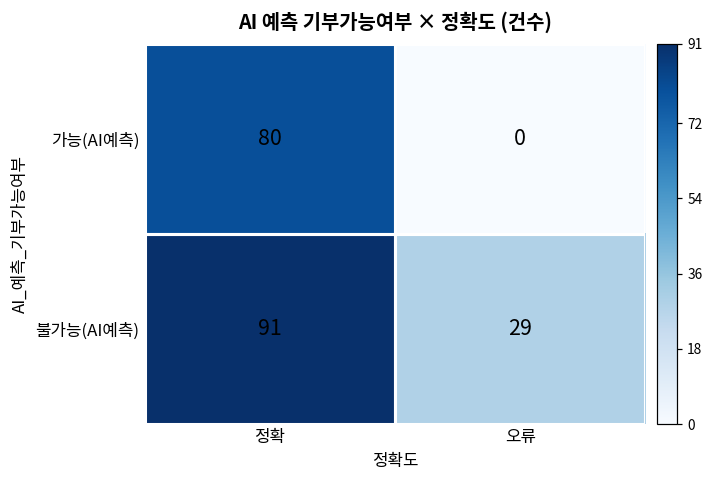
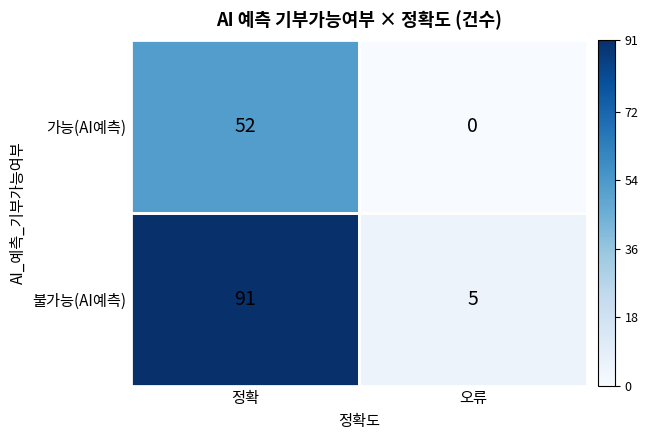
  {
    "가능(AI예측)": {
-     "정확": 80,
+     "정확": 52,
      "오류": 0
    },
    "불가능(AI예측)": {
      "정확": 91,
-     "오류": 29
+     "오류": 5
    }
  }
